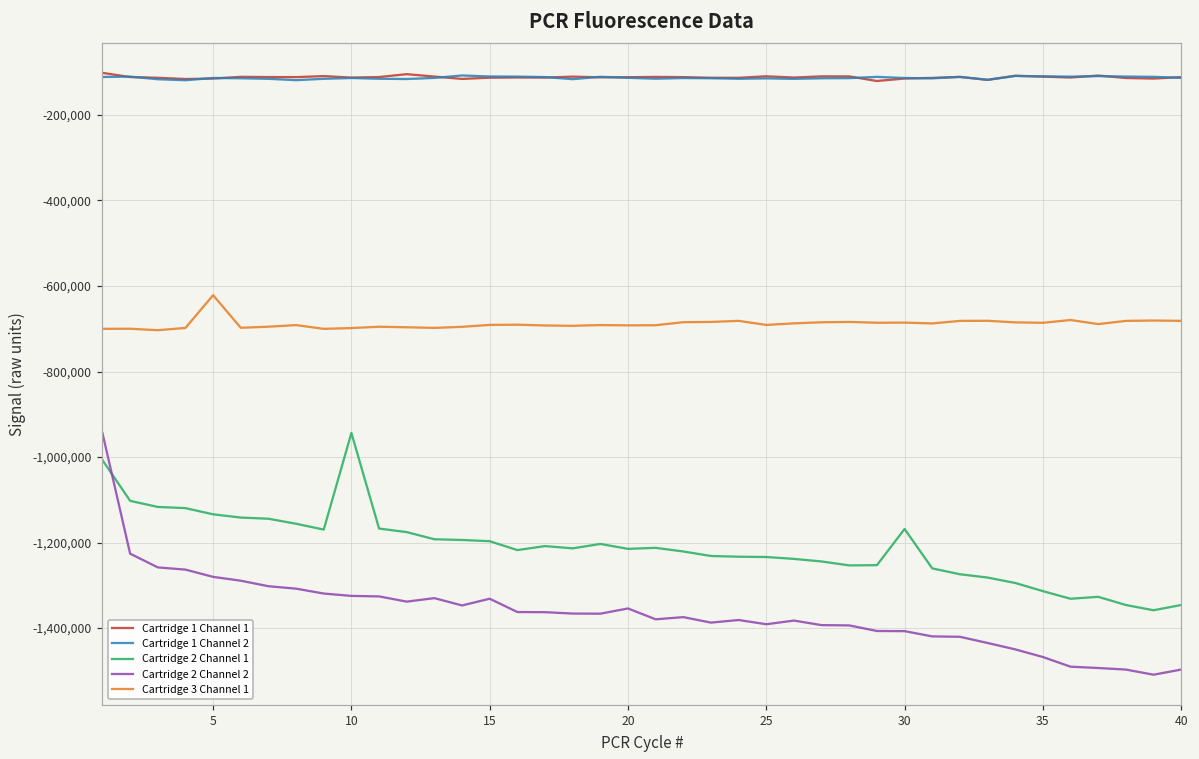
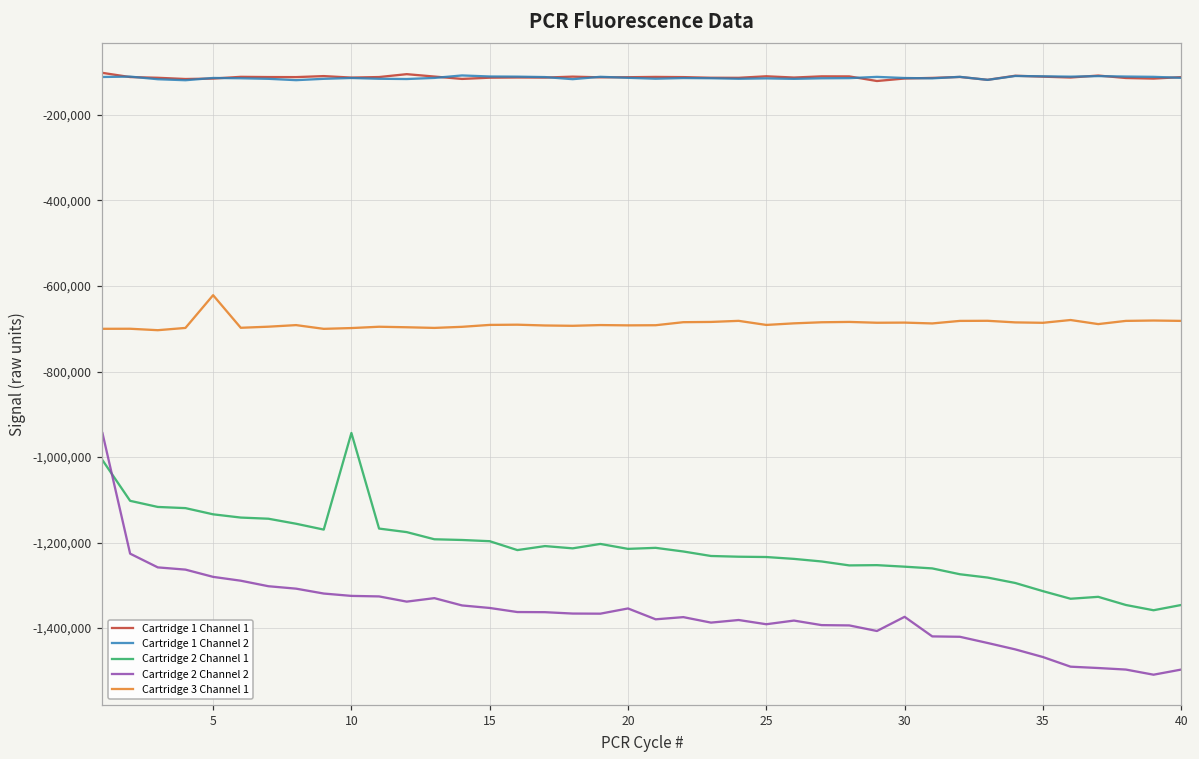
  {
    "Cartridge 2 Channel 1": {
      "5": "-1,130,000",
      "10": "-940,000",
      "15": "-1,200,000",
      "20": "-1,210,000",
      "25": "-1,230,000",
-     "30": "-1,170,000",
+     "30": "-1,260,000",
      "35": "-1,310,000",
      "40": "-1,350,000"
    },
    "Cartridge 2 Channel 2": {
      "5": "-1,280,000",
      "10": "-1,320,000",
-     "15": "-1,330,000",
+     "15": "-1,350,000",
      "20": "-1,350,000",
      "25": "-1,390,000",
-     "30": "-1,410,000",
+     "30": "-1,370,000",
      "35": "-1,470,000",
      "40": "-1,500,000"
    },
    "Cartridge 3 Channel 1": {
      "5": "-620,000",
      "10": "-700,000",
      "15": "-690,000",
      "20": "-690,000",
      "25": "-690,000",
      "30": "-690,000",
      "35": "-690,000",
      "40": "-680,000"
    }
  }
